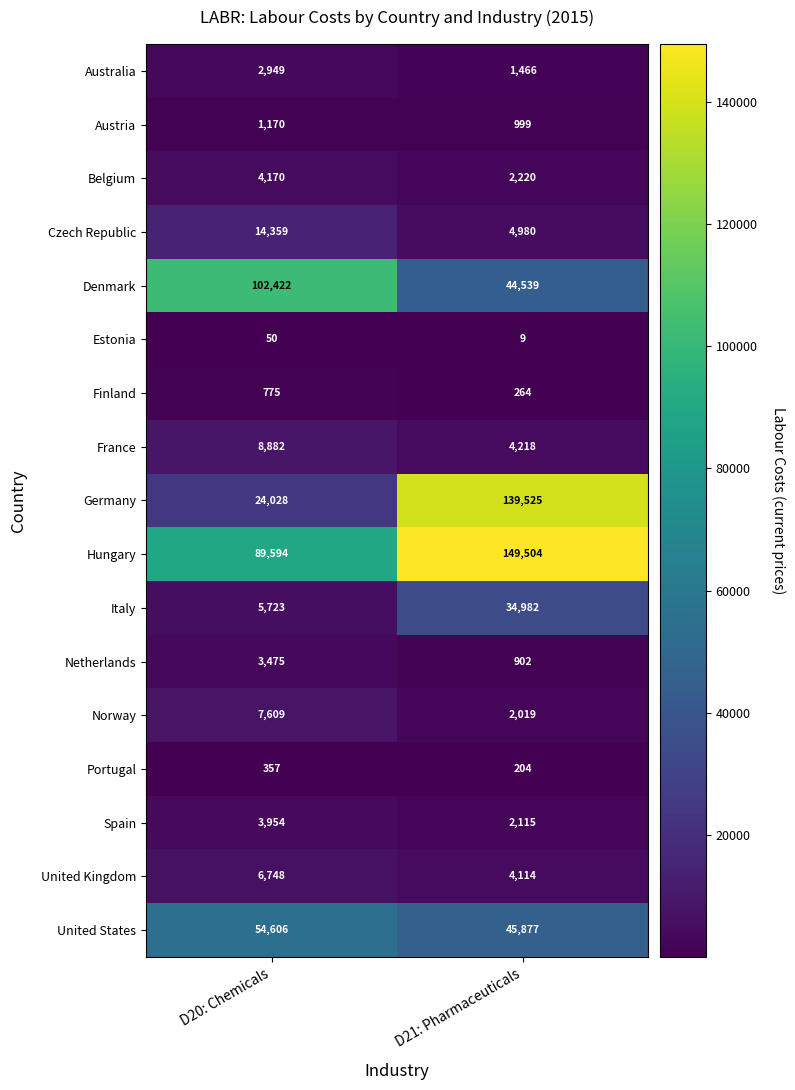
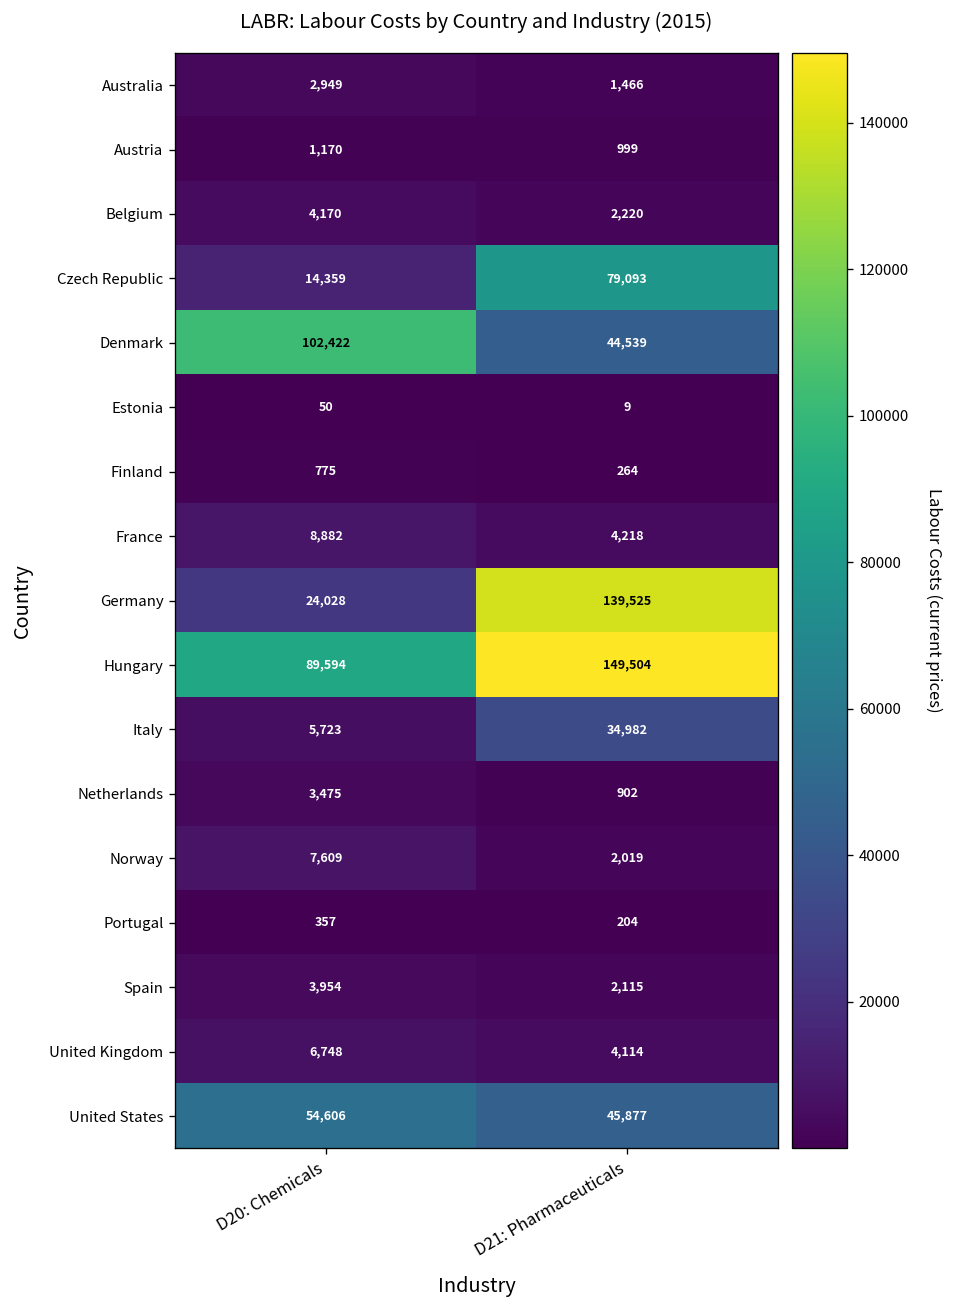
  {
    "Australia": {
      "D20: Chemicals": "2,949",
      "D21: Pharmaceuticals": "1,466"
    },
    "Austria": {
      "D20: Chemicals": "1,170",
      "D21: Pharmaceuticals": "999"
    },
    "Belgium": {
      "D20: Chemicals": "4,170",
      "D21: Pharmaceuticals": "2,220"
    },
    "Czech Republic": {
      "D20: Chemicals": "14,359",
-     "D21: Pharmaceuticals": "4,980"
+     "D21: Pharmaceuticals": "79,093"
    },
    "Denmark": {
      "D20: Chemicals": "102,422",
      "D21: Pharmaceuticals": "44,539"
    },
    "Estonia": {
      "D20: Chemicals": "50",
      "D21: Pharmaceuticals": "9"
    },
    "Finland": {
      "D20: Chemicals": "775",
      "D21: Pharmaceuticals": "264"
    },
    "France": {
      "D20: Chemicals": "8,882",
      "D21: Pharmaceuticals": "4,218"
    },
    "Germany": {
      "D20: Chemicals": "24,028",
      "D21: Pharmaceuticals": "139,525"
    },
    "Hungary": {
      "D20: Chemicals": "89,594",
      "D21: Pharmaceuticals": "149,504"
    },
    "Italy": {
      "D20: Chemicals": "5,723",
      "D21: Pharmaceuticals": "34,982"
    },
    "Netherlands": {
      "D20: Chemicals": "3,475",
      "D21: Pharmaceuticals": "902"
    },
    "Norway": {
      "D20: Chemicals": "7,609",
      "D21: Pharmaceuticals": "2,019"
    },
    "Portugal": {
      "D20: Chemicals": "357",
      "D21: Pharmaceuticals": "204"
    },
    "Spain": {
      "D20: Chemicals": "3,954",
      "D21: Pharmaceuticals": "2,115"
    },
    "United Kingdom": {
      "D20: Chemicals": "6,748",
      "D21: Pharmaceuticals": "4,114"
    },
    "United States": {
      "D20: Chemicals": "54,606",
      "D21: Pharmaceuticals": "45,877"
    }
  }
